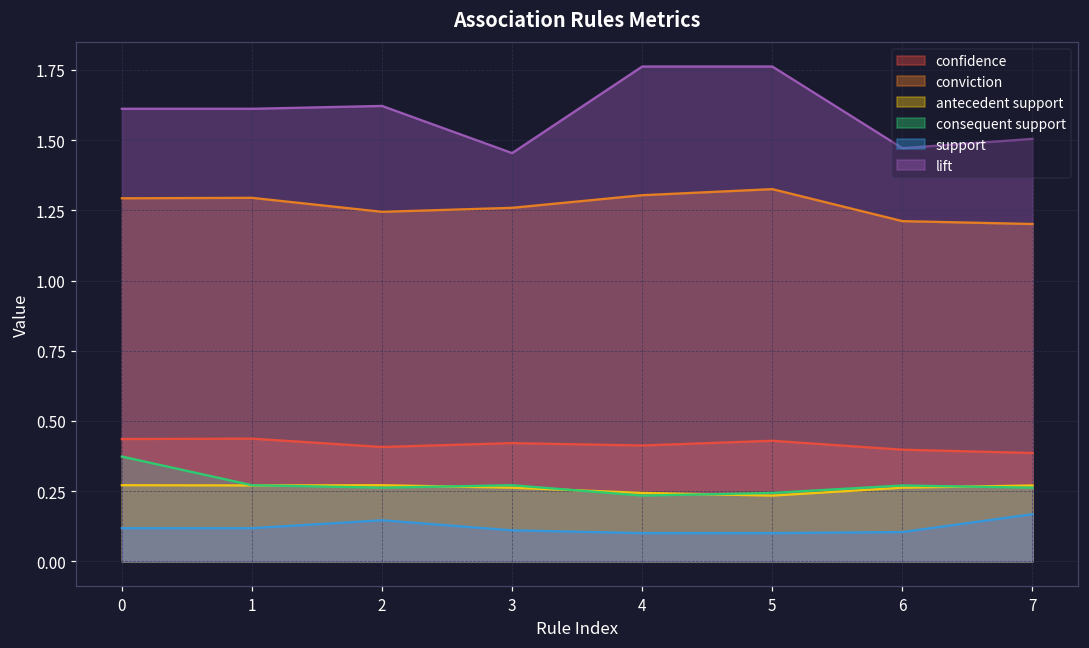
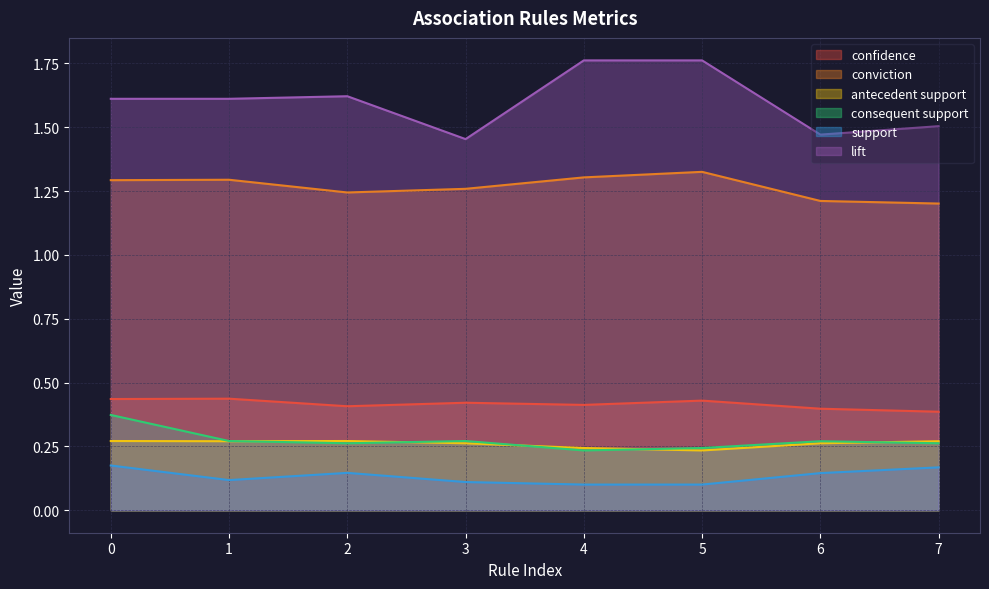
  {
    "consequent support": {
      "0": 0.37
    },
    "support": {
-     "0": 0.12,
+     "0": 0.18,
      "1": 0.12,
      "2": 0.15,
      "3": 0.11,
      "4": 0.10,
      "5": 0.10,
-     "6": 0.10,
+     "6": 0.15,
      "7": 0.17
    },
    "lift": {
      "0": 1.61,
      "1": 1.61,
      "2": 1.62,
      "3": 1.45,
      "4": 1.76,
      "5": 1.76
    }
  }
